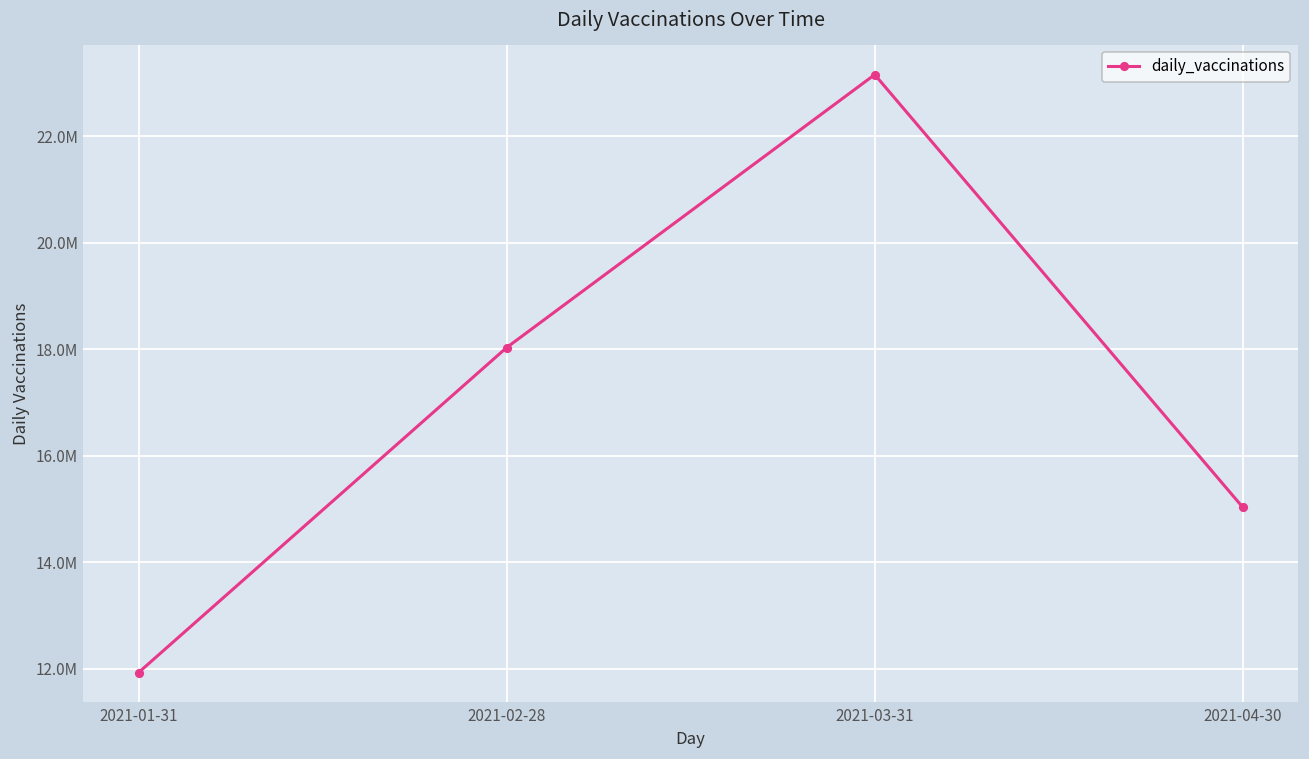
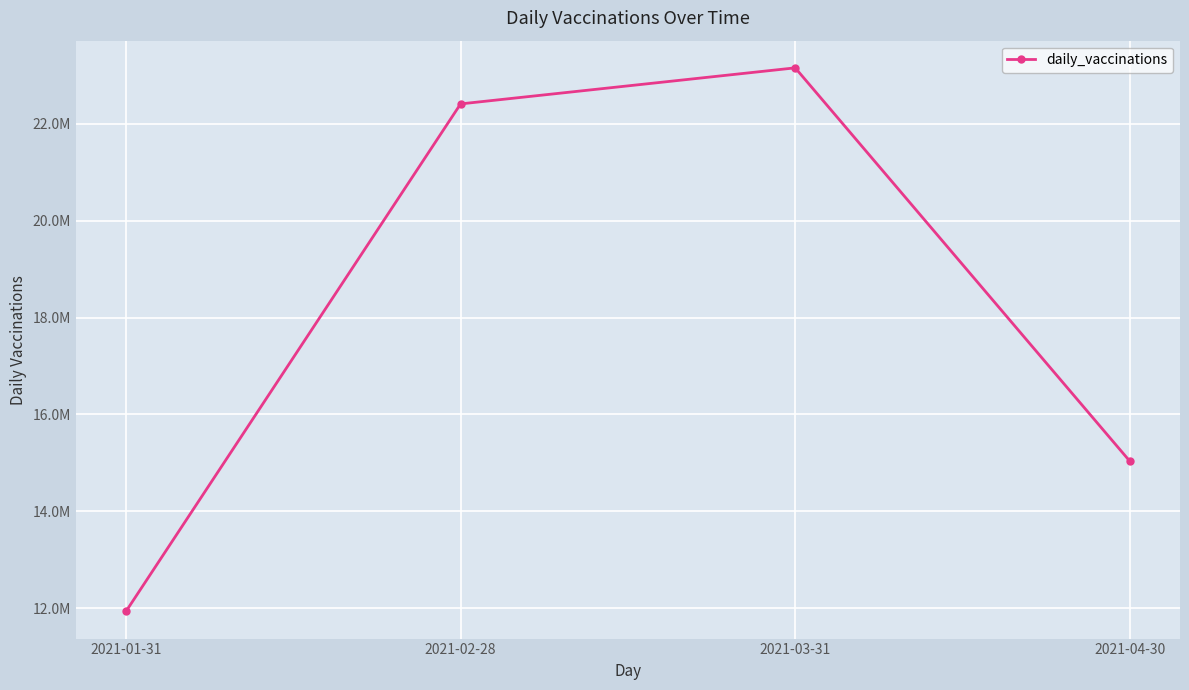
  {
    "2021-01-31": 11900000,
-   "2021-02-28": 18000000,
+   "2021-02-28": 22400000,
    "2021-03-31": 23200000,
    "2021-04-30": 15000000
  }
